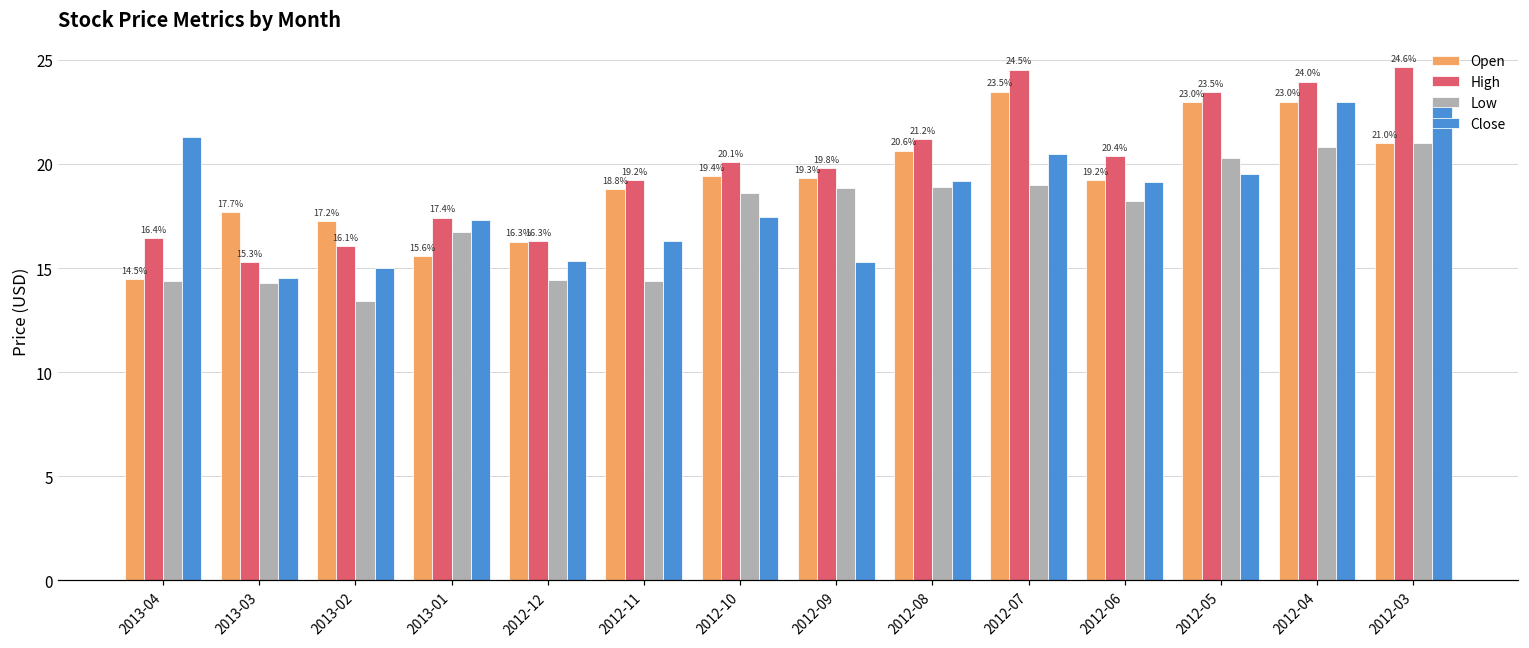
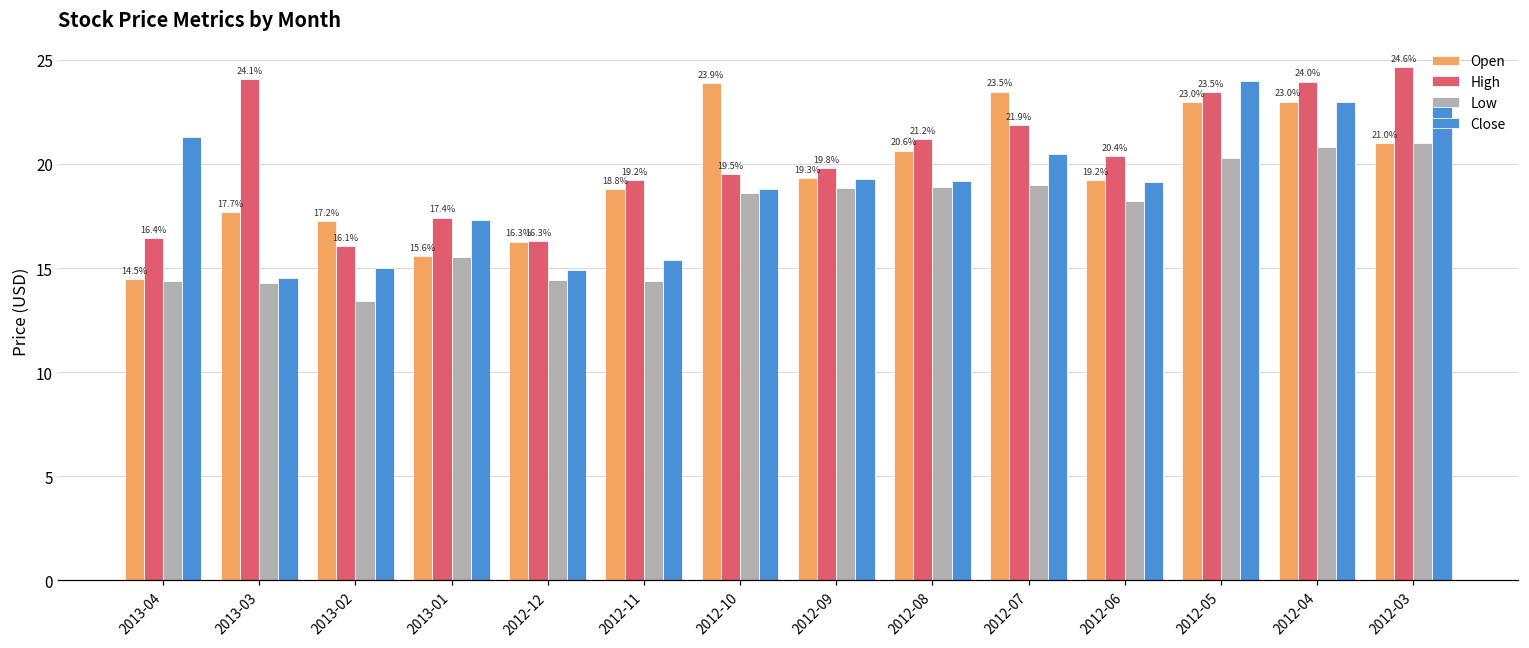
  {
    "Open": {
      "2013-04": "14.5%",
      "2013-03": "17.7%",
      "2013-02": "17.2%",
      "2013-01": "15.6%",
      "2012-11": "18.8%",
-     "2012-10": "19.4%",
+     "2012-10": "23.9%",
      "2012-09": "19.3%",
      "2012-08": "20.6%",
      "2012-07": "23.5%",
      "2012-06": "19.2%",
      "2012-05": "23.0%",
      "2012-04": "23.0%",
      "2012-03": "21.0%"
    },
    "High": {
      "2013-04": "16.4%",
-     "2013-03": "15.3%",
+     "2013-03": "24.1%",
      "2013-02": "16.1%",
      "2013-01": "17.4%",
      "2012-11": "19.2%",
-     "2012-10": "20.1%",
+     "2012-10": "19.5%",
      "2012-09": "19.8%",
      "2012-08": "21.2%",
-     "2012-07": "24.5%",
+     "2012-07": "21.9%",
      "2012-06": "20.4%",
      "2012-05": "23.5%",
      "2012-04": "24.0%",
      "2012-03": "24.6%"
    },
    "Low": {
      "2013-04": "14.4",
      "2013-03": "14.3",
      "2013-02": "13.4",
-     "2013-01": "16.7",
+     "2013-01": "15.5",
      "2012-12": "14.4",
      "2012-11": "14.4",
      "2012-10": "18.6",
      "2012-09": "18.9",
      "2012-08": "18.9",
      "2012-07": "19.0",
      "2012-06": "18.2",
      "2012-05": "20.3",
      "2012-04": "20.8"
    },
    "Close": {
      "2013-04": "21.3",
      "2013-03": "14.5",
      "2013-02": "15.0",
      "2013-01": "17.3",
-     "2012-12": "15.3",
-     "2012-11": "16.3",
-     "2012-10": "17.4",
-     "2012-09": "15.3",
+     "2012-12": "14.9",
+     "2012-11": "15.4",
+     "2012-10": "18.8",
+     "2012-09": "19.3",
      "2012-08": "19.2",
      "2012-07": "20.5",
      "2012-06": "19.2",
-     "2012-05": "19.5",
+     "2012-05": "24.0",
      "2012-04": "23.0",
      "2012-03": "23.0"
    }
  }
